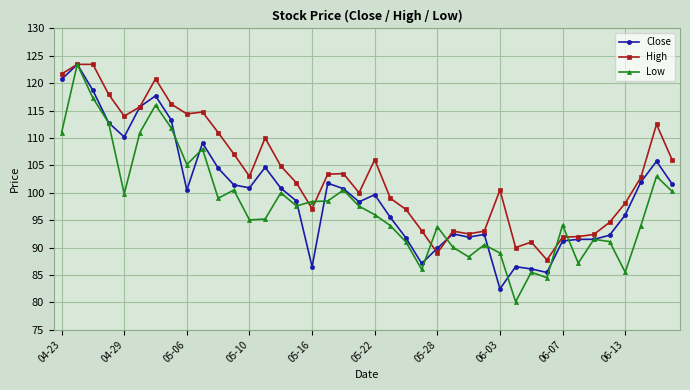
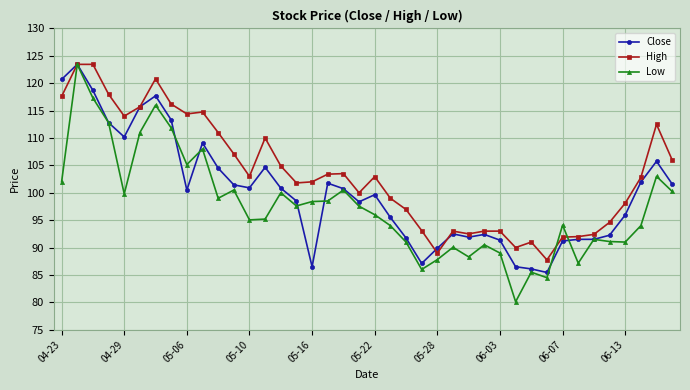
  {
    "Close": {
      "04-23": 121,
      "04-29": 110,
      "05-06": 101,
      "05-10": 101,
      "05-16": 87,
      "05-22": 100,
      "05-28": 90,
-     "06-03": 82,
+     "06-03": 91,
      "06-07": 91,
      "06-13": 96
    },
    "High": {
-     "04-23": 122,
+     "04-23": 118,
      "04-29": 114,
      "05-06": 114,
      "05-10": 103,
-     "05-16": 97,
-     "05-22": 106,
+     "05-16": 102,
+     "05-22": 103,
      "05-28": 89,
-     "06-03": 101,
+     "06-03": 93,
      "06-07": 92,
      "06-13": 98
    },
    "Low": {
-     "04-23": 111,
+     "04-23": 102,
      "04-29": 100,
      "05-06": 105,
      "05-10": 95,
      "05-16": 98,
      "05-22": 96,
-     "05-28": 94,
+     "05-28": 88,
      "06-03": 89,
      "06-07": 94,
-     "06-13": 86
+     "06-13": 91
    }
  }
